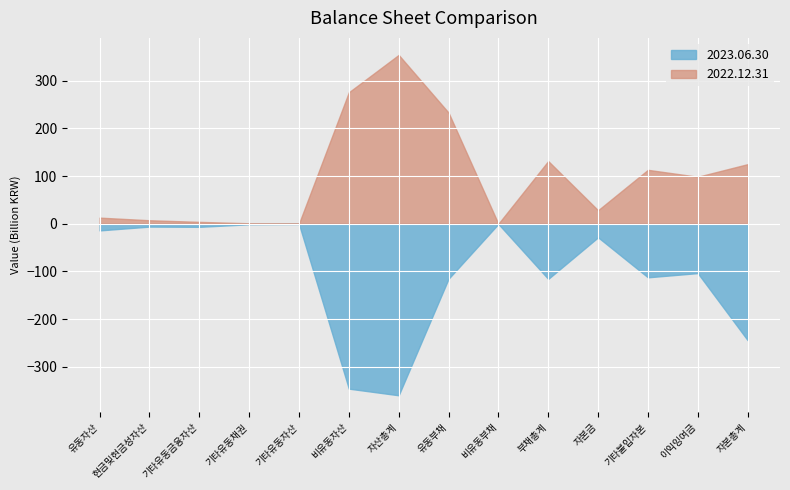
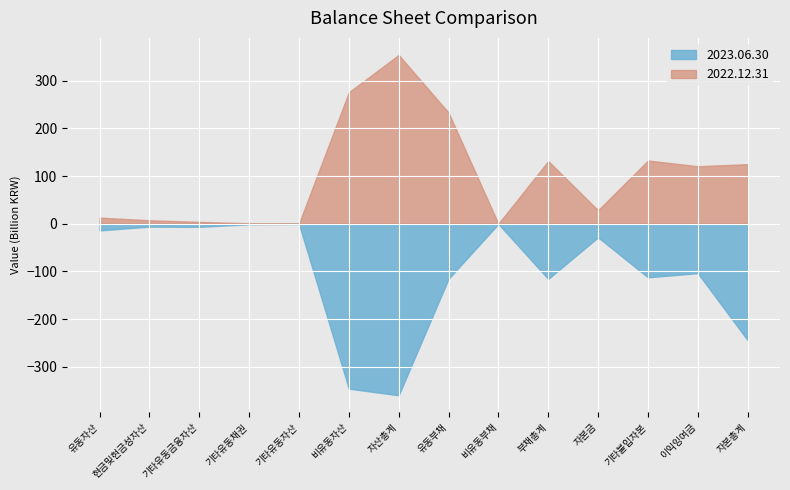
  {
    "2022.12.31": {
      "유동자산": 10,
      "현금및현금성자산": 10,
      "비유동자산": 280,
      "자산총계": 350,
      "유동부채": 230,
      "부채총계": 130,
      "자본금": 30,
-     "기타불입자본": 110,
-     "이익잉여금": 100,
+     "기타불입자본": 130,
+     "이익잉여금": 120,
      "자본총계": 120
    }
  }
